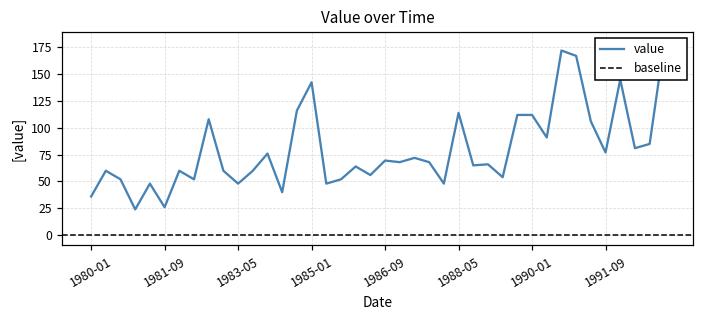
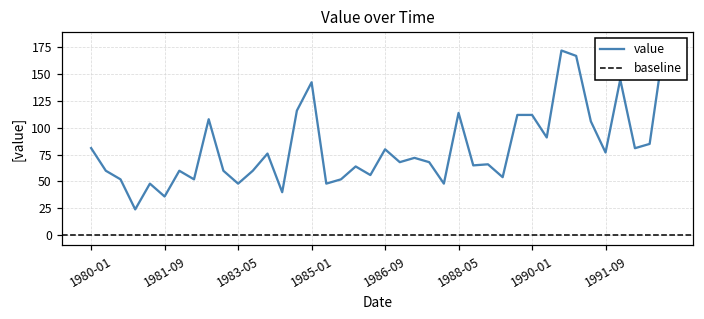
  {
-   "1980-01": 40,
-   "1981-09": 30,
+   "1980-01": 80,
+   "1981-09": 40,
    "1983-05": 50,
    "1985-01": 140,
-   "1986-09": 70,
+   "1986-09": 80,
    "1988-05": 110,
    "1990-01": 110,
    "1991-09": 80
  }
